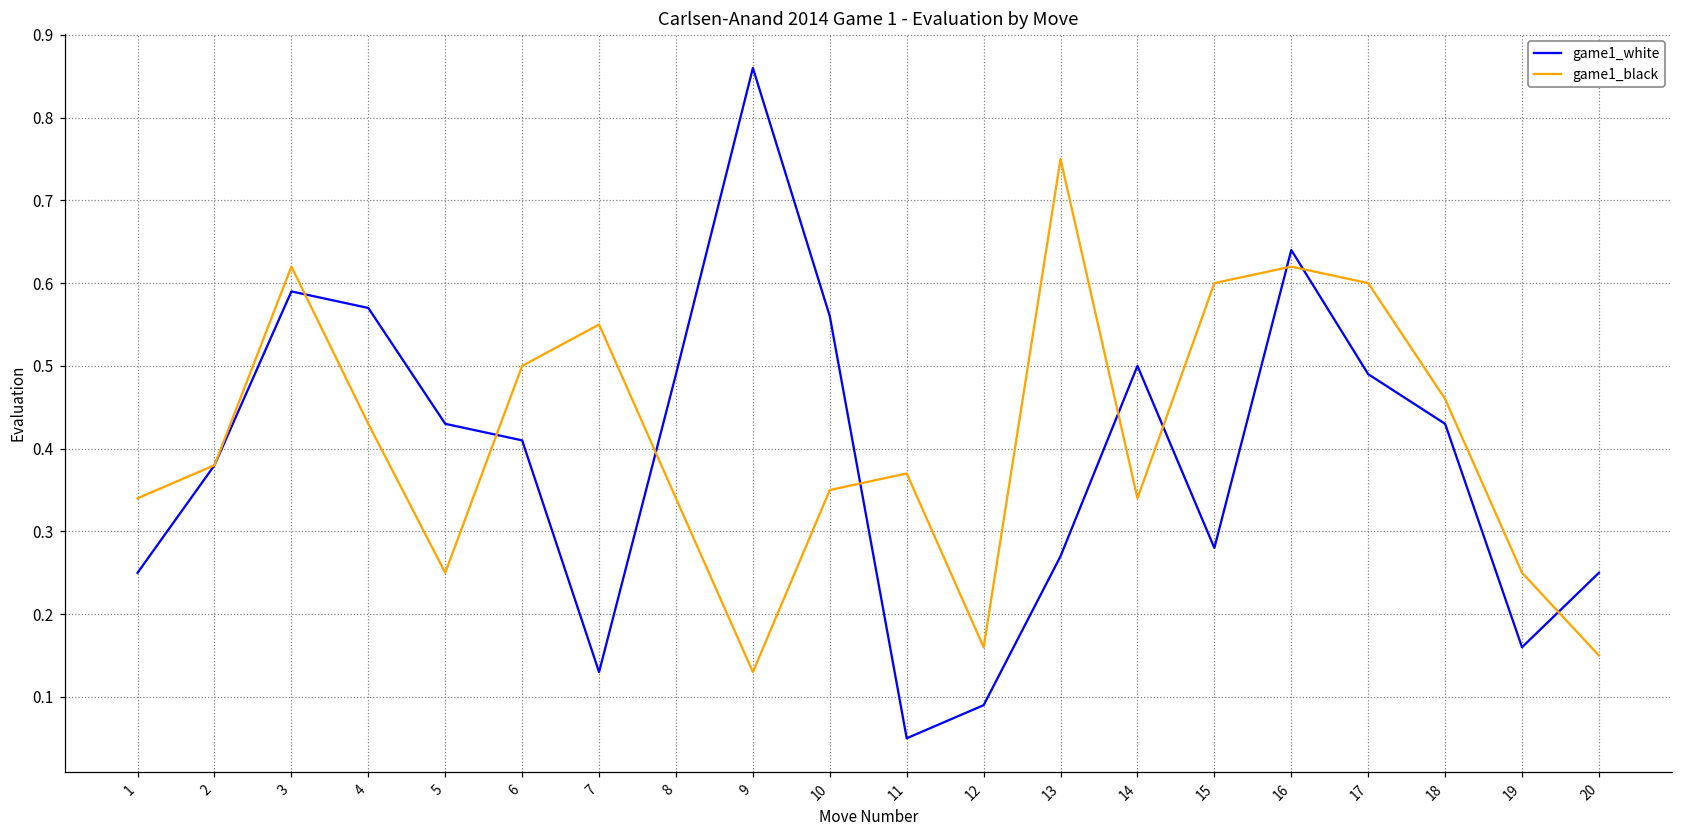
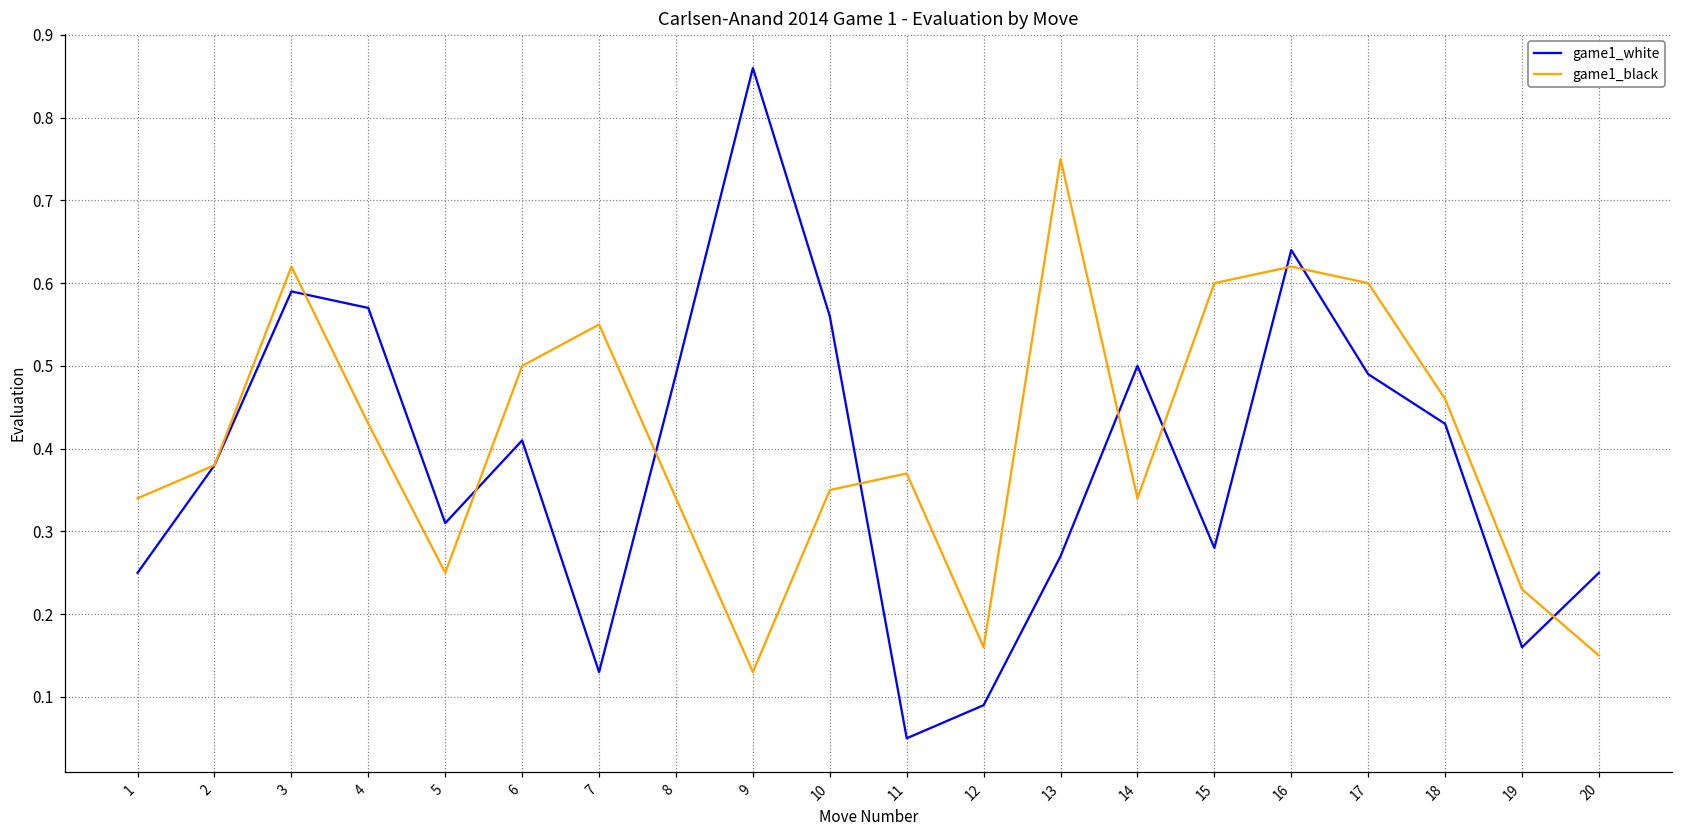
  {
    "game1_white": {
      "1": 0.25,
      "3": 0.59,
      "4": 0.57,
-     "5": 0.43,
+     "5": 0.31,
      "6": 0.41,
      "7": 0.13,
      "8": 0.49,
      "9": 0.86,
      "10": 0.56,
      "11": 0.05,
      "12": 0.09,
      "13": 0.27,
      "14": 0.50,
      "15": 0.28,
      "16": 0.64,
      "17": 0.49,
      "18": 0.43,
      "19": 0.16,
      "20": 0.25
    },
    "game1_black": {
      "1": 0.34,
      "3": 0.62,
      "4": 0.43,
      "5": 0.25,
      "6": 0.50,
      "7": 0.55,
      "8": 0.34,
      "9": 0.13,
      "10": 0.35,
      "11": 0.37,
      "12": 0.16,
      "13": 0.75,
      "14": 0.34,
      "15": 0.60,
      "16": 0.62,
      "17": 0.60,
      "18": 0.46,
-     "19": 0.25,
+     "19": 0.23,
      "20": 0.15
    }
  }
